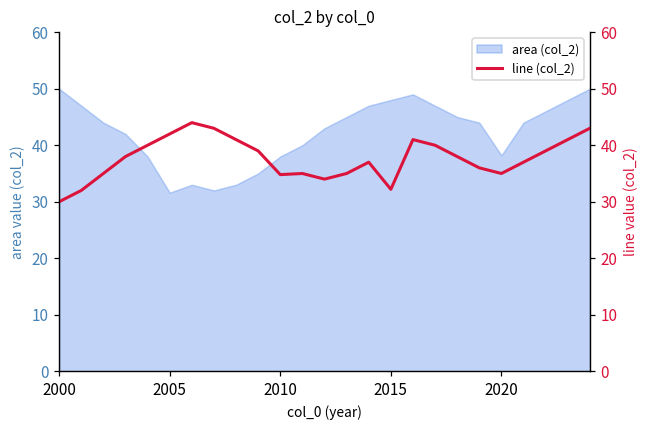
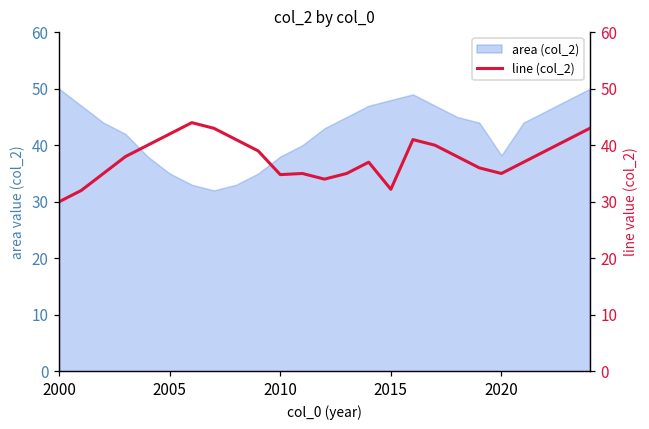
  {
    "area (col_2)": {
      "2000": 50,
-     "2005": 32,
+     "2005": 35,
      "2010": 38,
      "2015": 48,
      "2020": 38
    },
    "line (col_2)": {
      "2000": 30,
      "2005": 42,
      "2010": 35,
      "2015": 32,
      "2020": 35
    }
  }
